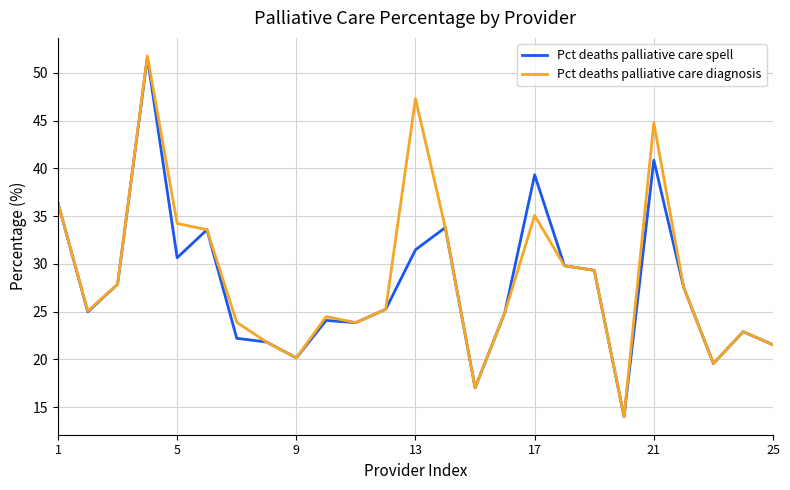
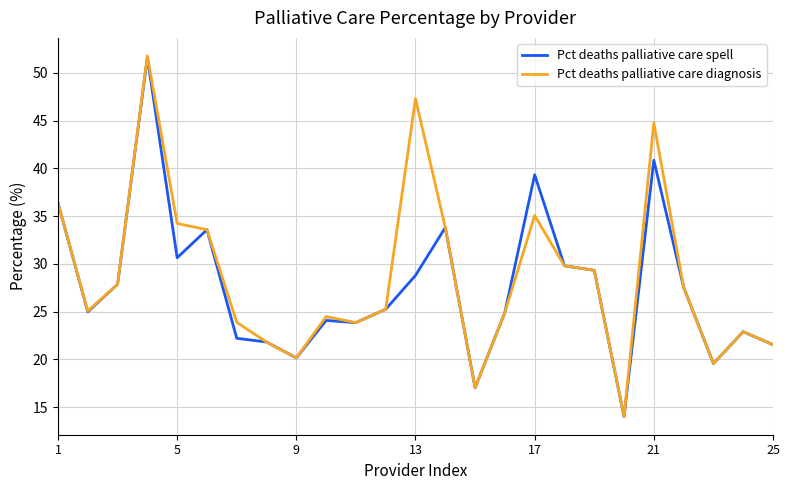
  {
    "Pct deaths palliative care spell": {
      "5": 31,
-     "13": 31,
+     "13": 29,
      "17": 39,
      "21": 41
    },
    "Pct deaths palliative care diagnosis": {
      "5": 34,
      "13": 47,
      "17": 35,
      "21": 45
    }
  }
